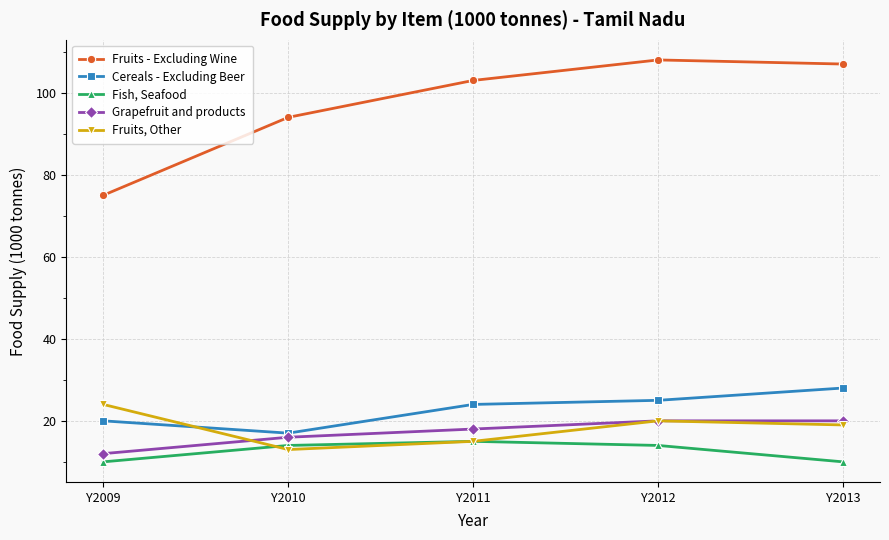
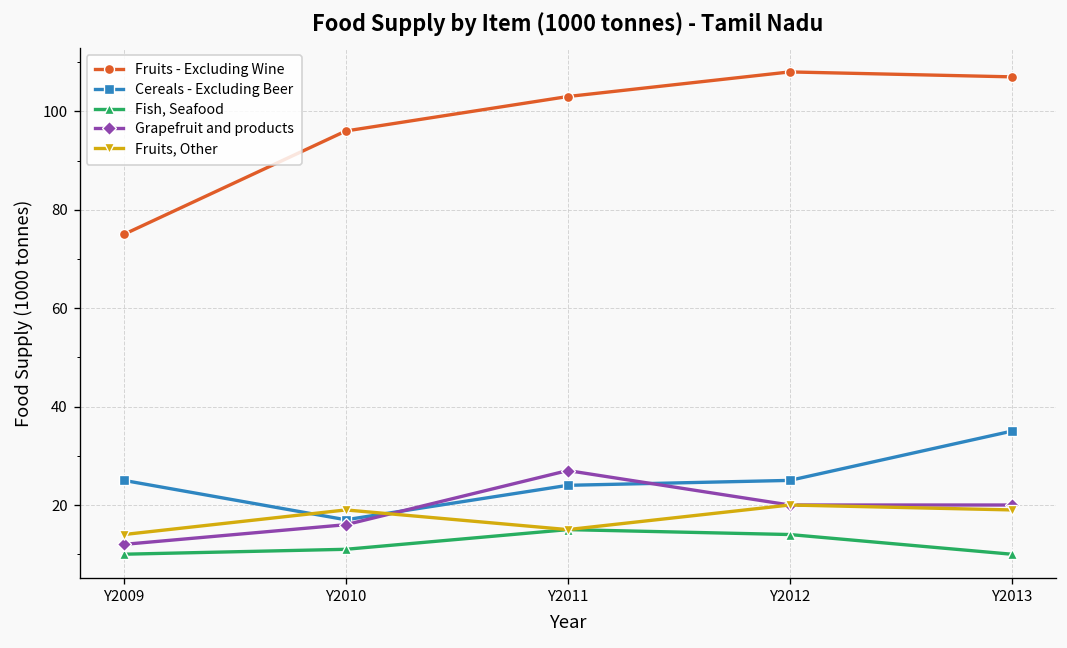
  {
    "Fruits - Excluding Wine": {
      "Y2009": 75,
-     "Y2010": 94,
+     "Y2010": 96,
      "Y2011": 103,
      "Y2012": 108,
      "Y2013": 107
    },
    "Cereals - Excluding Beer": {
-     "Y2009": 20,
+     "Y2009": 25,
      "Y2010": 17,
      "Y2011": 24,
      "Y2012": 25,
-     "Y2013": 28
+     "Y2013": 35
    },
    "Fish, Seafood": {
      "Y2009": 10,
-     "Y2010": 14,
+     "Y2010": 11,
      "Y2012": 14,
      "Y2013": 10
    },
    "Grapefruit and products": {
      "Y2009": 12,
      "Y2010": 16,
-     "Y2011": 18,
+     "Y2011": 27,
      "Y2013": 20
    },
    "Fruits, Other": {
-     "Y2009": 24,
-     "Y2010": 13,
+     "Y2009": 14,
+     "Y2010": 19,
      "Y2013": 19
    }
  }
